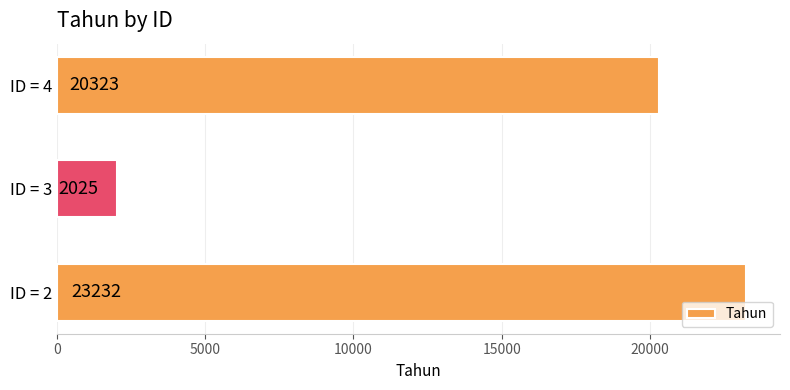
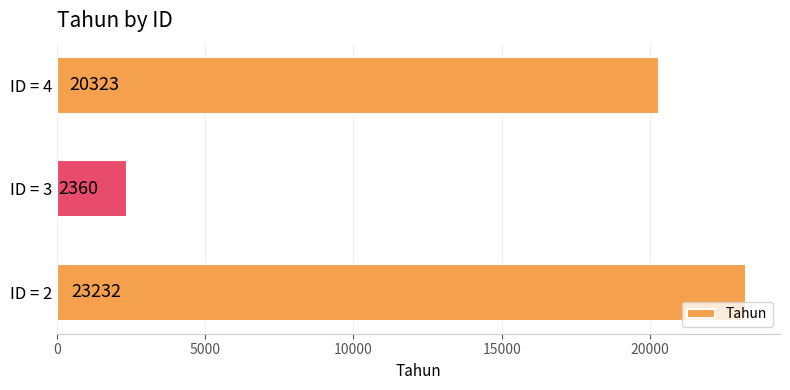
  {
    "ID = 4": 20323,
-   "ID = 3": 2025,
+   "ID = 3": 2360,
    "ID = 2": 23232
  }
